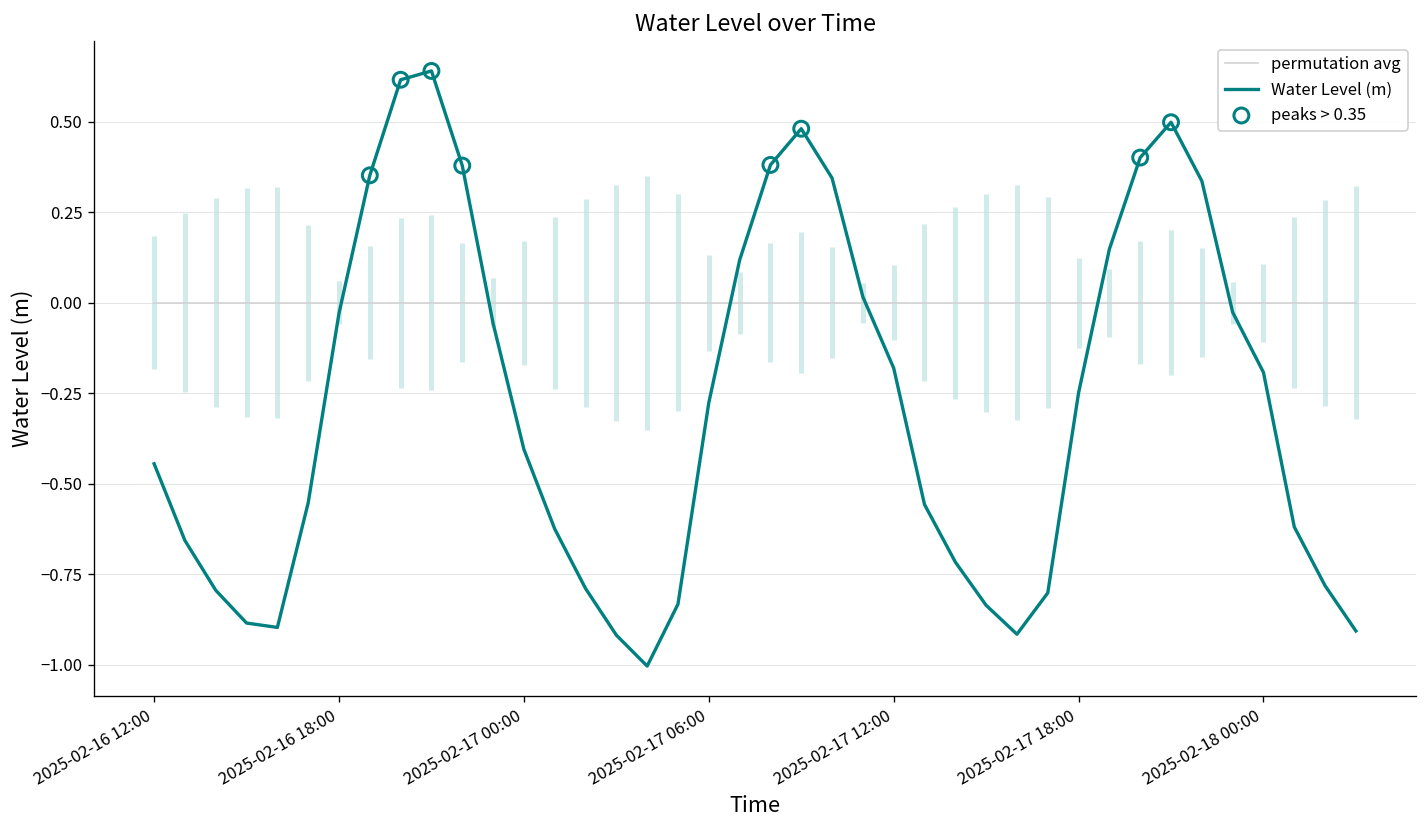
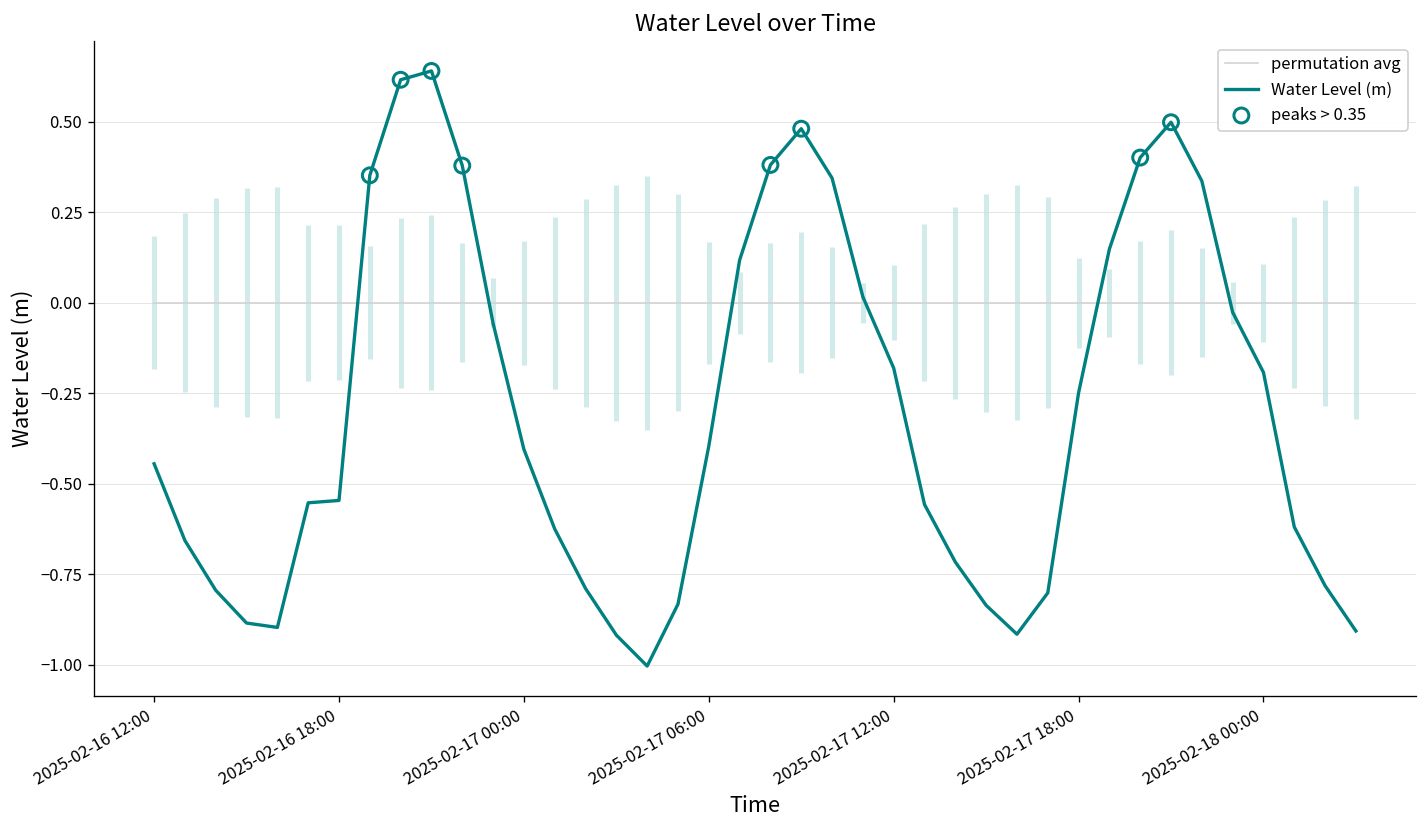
  {
    "permutation avg": {
      "2025-02-16 12:00": 0.00,
      "2025-02-16 18:00": 0.00,
      "2025-02-17 00:00": 0.00,
      "2025-02-17 06:00": 0.00,
      "2025-02-17 12:00": 0.00,
      "2025-02-17 18:00": 0.00,
      "2025-02-18 00:00": 0.00
    },
    "Water Level (m)": {
      "2025-02-16 12:00": -0.45,
-     "2025-02-16 18:00": -0.03,
+     "2025-02-16 18:00": -0.55,
      "2025-02-17 00:00": -0.41,
-     "2025-02-17 06:00": -0.28,
+     "2025-02-17 06:00": -0.40,
      "2025-02-17 12:00": -0.18,
      "2025-02-17 18:00": -0.25,
      "2025-02-18 00:00": -0.19
    }
  }
